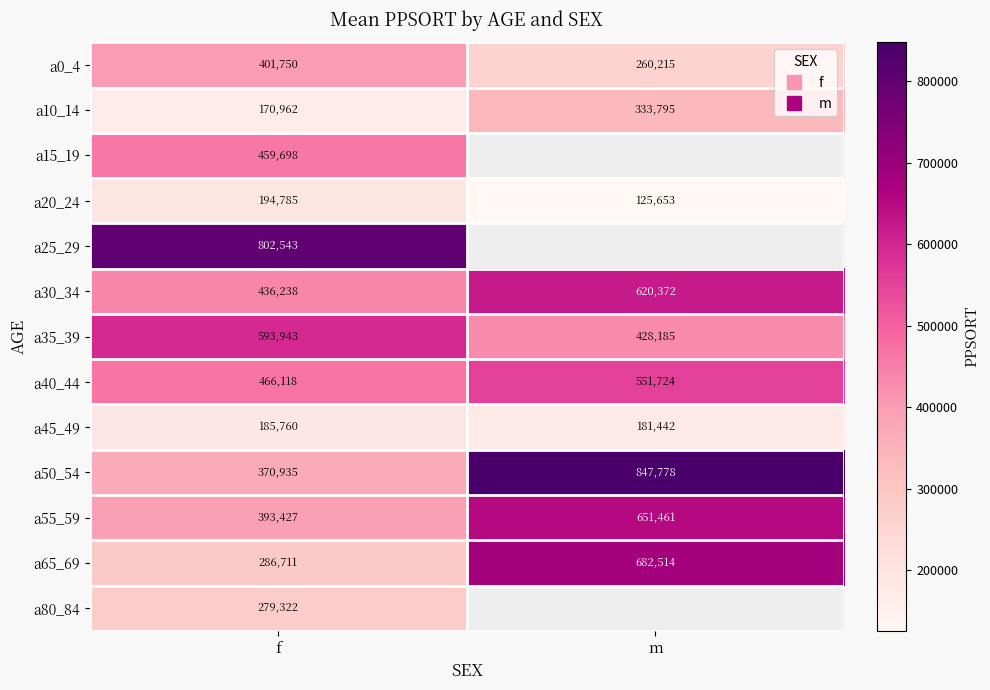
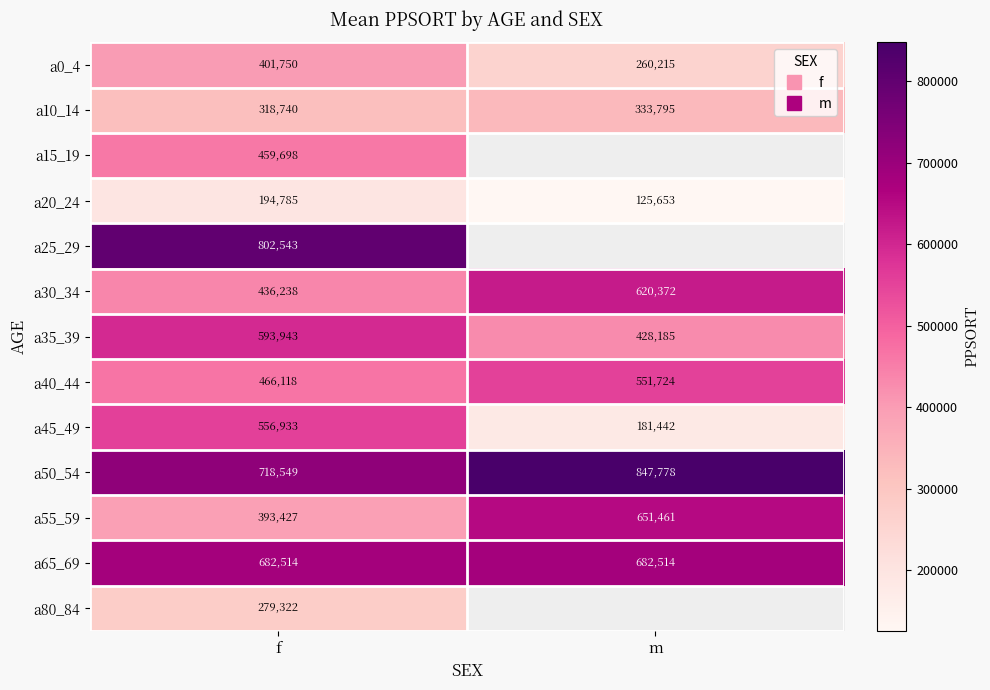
  {
    "a0_4": {
      "f": "401,750",
      "m": "260,215"
    },
    "a10_14": {
-     "f": "170,962",
+     "f": "318,740",
      "m": "333,795"
    },
    "a15_19": {
      "f": "459,698"
    },
    "a20_24": {
      "f": "194,785",
      "m": "125,653"
    },
    "a25_29": {
      "f": "802,543"
    },
    "a30_34": {
      "f": "436,238",
      "m": "620,372"
    },
    "a35_39": {
      "f": "593,943",
      "m": "428,185"
    },
    "a40_44": {
      "f": "466,118",
      "m": "551,724"
    },
    "a45_49": {
-     "f": "185,760",
+     "f": "556,933",
      "m": "181,442"
    },
    "a50_54": {
-     "f": "370,935",
+     "f": "718,549",
      "m": "847,778"
    },
    "a55_59": {
      "f": "393,427",
      "m": "651,461"
    },
    "a65_69": {
-     "f": "286,711",
+     "f": "682,514",
      "m": "682,514"
    },
    "a80_84": {
      "f": "279,322"
    }
  }
